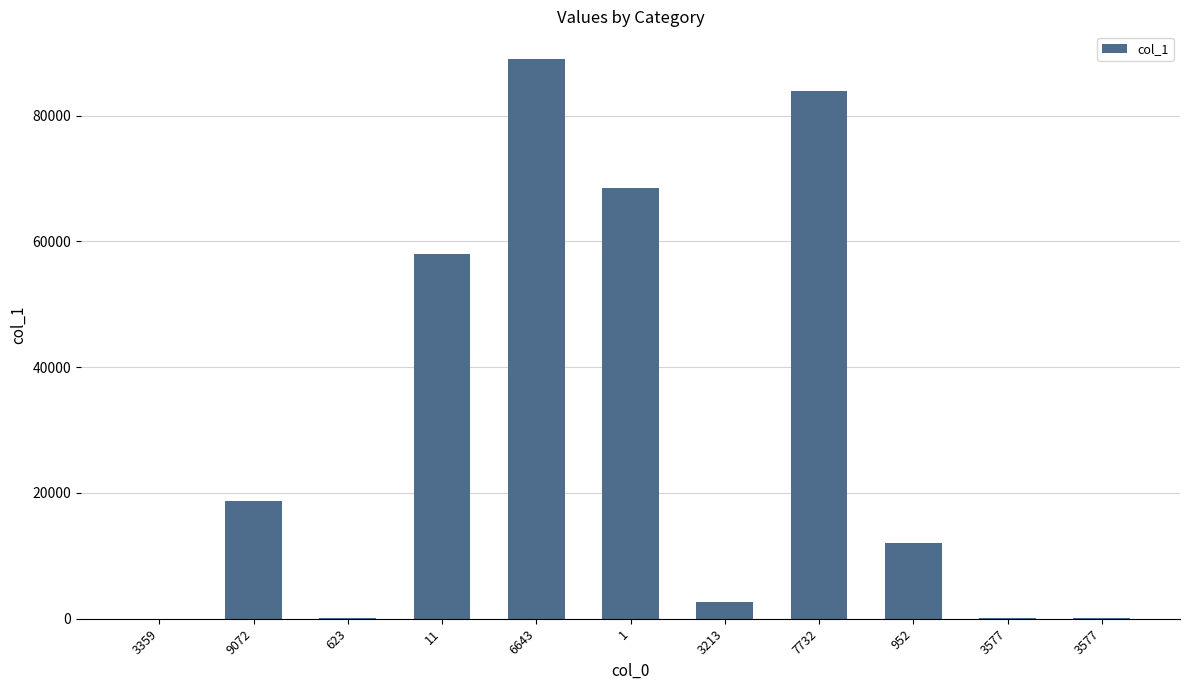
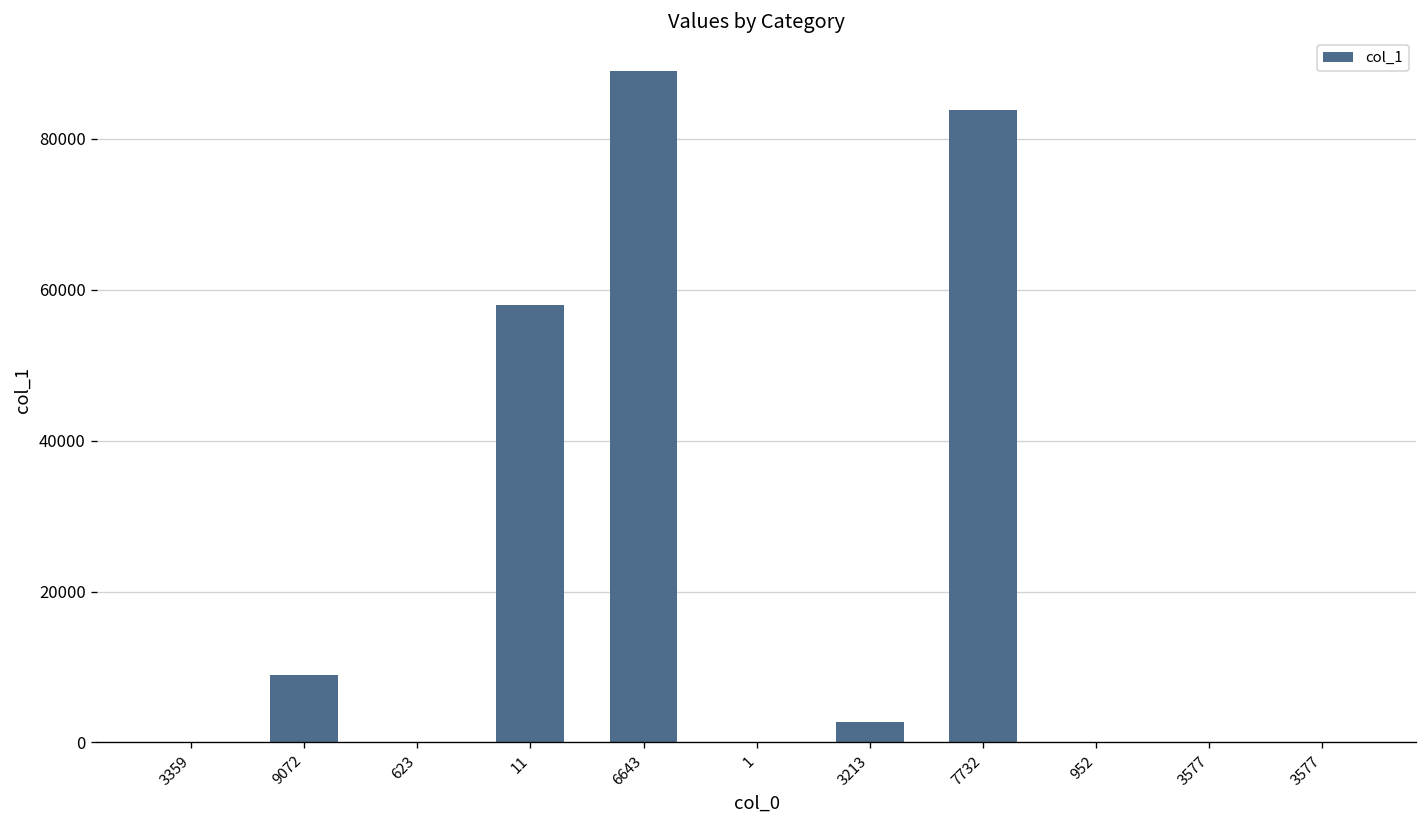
  {
-   "9072": 19000,
+   "9072": 9000,
    "11": 58000,
    "6643": 89000,
-   "1": 68000,
+   "1": 0,
    "3213": 3000,
    "7732": 84000,
-   "952": 12000
+   "952": 0
  }
